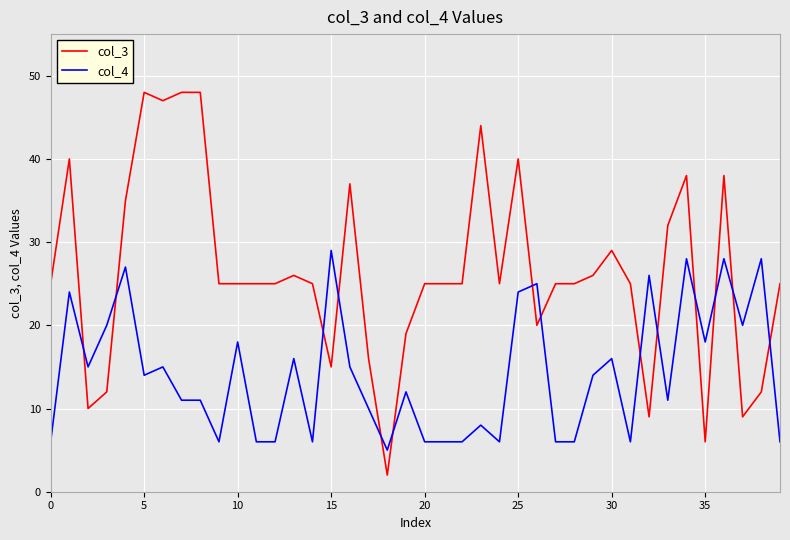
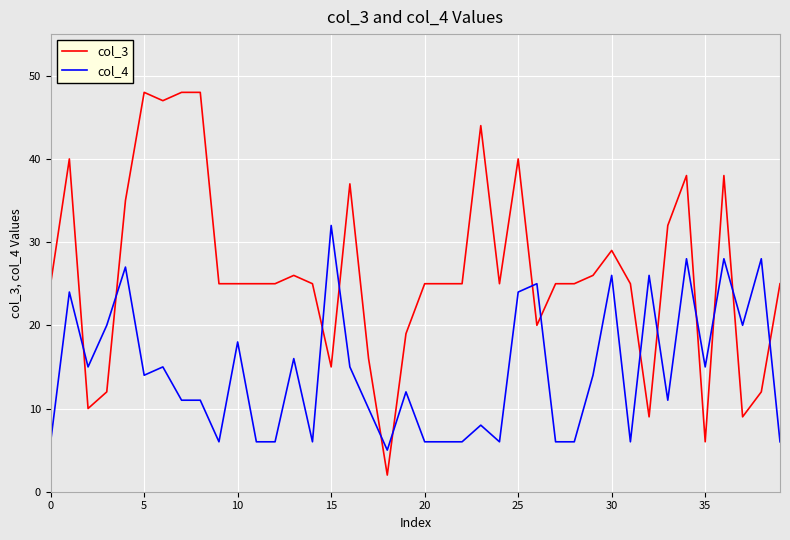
  {
    "col_3": {
      "0": 25,
      "5": 48,
      "10": 25,
      "15": 15,
      "20": 25,
      "25": 40,
      "30": 29,
      "35": 6
    },
    "col_4": {
      "0": 6,
      "5": 14,
      "10": 18,
-     "15": 29,
+     "15": 32,
      "20": 6,
      "25": 24,
-     "30": 16,
-     "35": 18
+     "30": 26,
+     "35": 15
    }
  }
